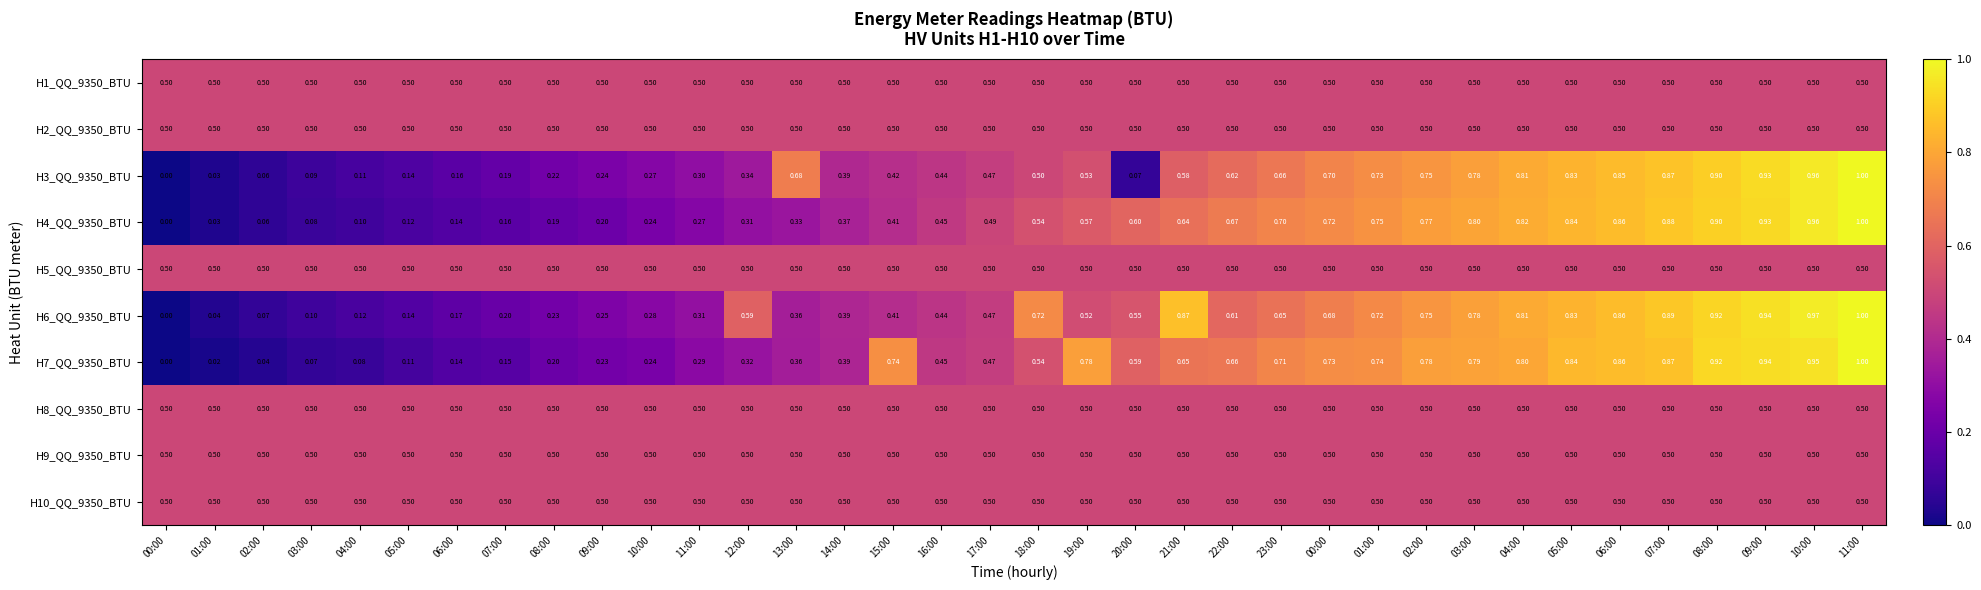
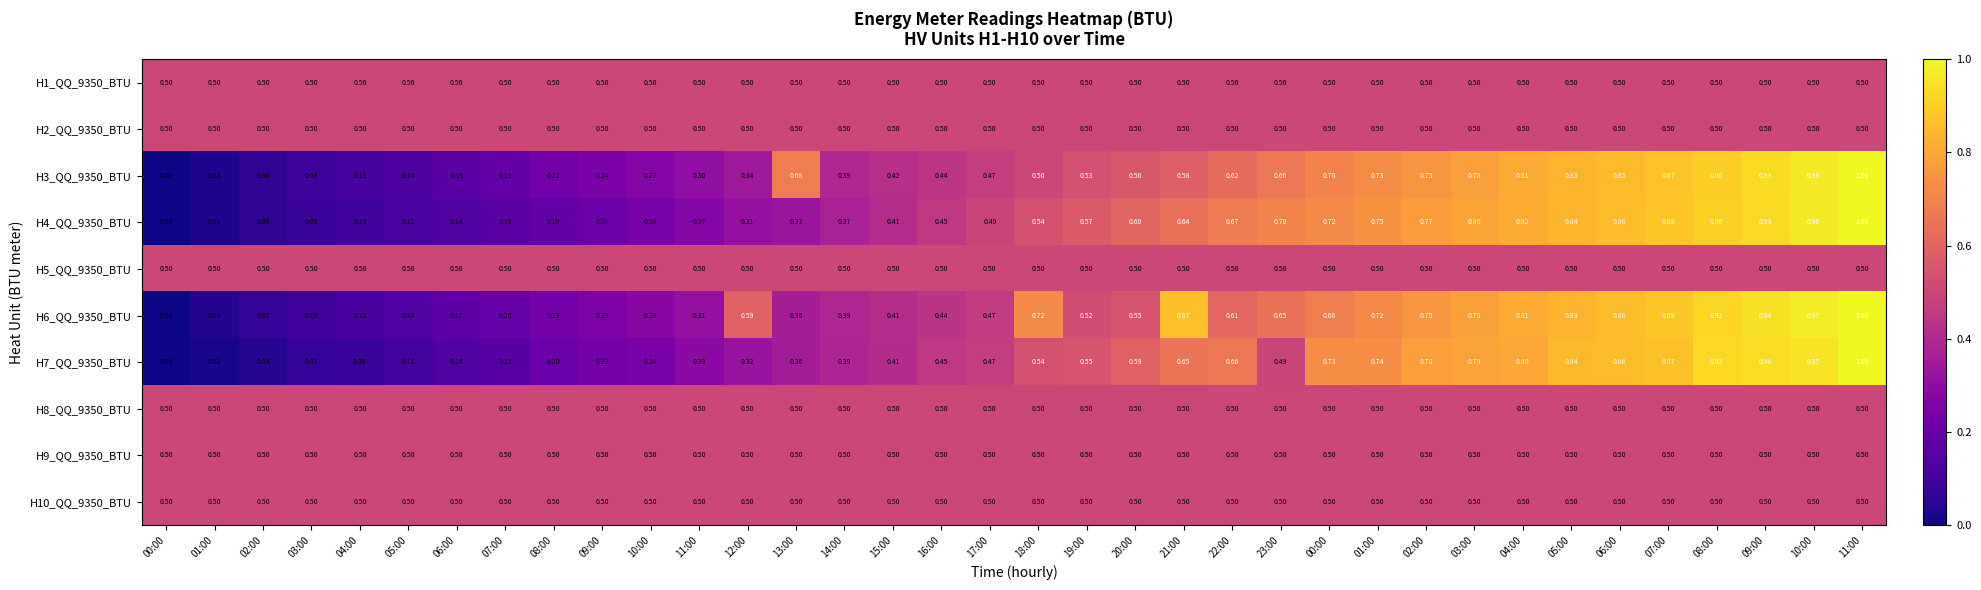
  {
    "H1_QQ_9350_BTU": {
      "12:00": 0.50,
      "13:00": 0.50,
      "14:00": 0.50,
      "15:00": 0.50,
      "16:00": 0.50,
      "17:00": 0.50,
      "18:00": 0.50,
      "19:00": 0.50,
      "20:00": 0.50,
      "21:00": 0.50,
      "22:00": 0.50,
      "23:00": 0.50
    },
    "H2_QQ_9350_BTU": {
      "12:00": 0.50,
      "13:00": 0.50,
      "14:00": 0.50,
      "15:00": 0.50,
      "16:00": 0.50,
      "17:00": 0.50,
      "18:00": 0.50,
      "19:00": 0.50,
      "20:00": 0.50,
      "21:00": 0.50,
      "22:00": 0.50,
      "23:00": 0.50
    },
    "H3_QQ_9350_BTU": {
      "12:00": 0.34,
      "13:00": 0.68,
      "14:00": 0.39,
      "15:00": 0.42,
      "16:00": 0.44,
      "17:00": 0.47,
      "18:00": 0.50,
      "19:00": 0.53,
-     "20:00": 0.07,
+     "20:00": 0.56,
      "21:00": 0.58,
      "22:00": 0.62,
      "23:00": 0.66
    },
    "H4_QQ_9350_BTU": {
      "12:00": 0.31,
      "13:00": 0.33,
      "14:00": 0.37,
      "15:00": 0.41,
      "16:00": 0.45,
      "17:00": 0.49,
      "18:00": 0.54,
      "19:00": 0.57,
      "20:00": 0.60,
      "21:00": 0.64,
      "22:00": 0.67,
      "23:00": 0.70
    },
    "H5_QQ_9350_BTU": {
      "12:00": 0.50,
      "13:00": 0.50,
      "14:00": 0.50,
      "15:00": 0.50,
      "16:00": 0.50,
      "17:00": 0.50,
      "18:00": 0.50,
      "19:00": 0.50,
      "20:00": 0.50,
      "21:00": 0.50,
      "22:00": 0.50,
      "23:00": 0.50
    },
    "H6_QQ_9350_BTU": {
      "12:00": 0.59,
      "13:00": 0.36,
      "14:00": 0.39,
      "15:00": 0.41,
      "16:00": 0.44,
      "17:00": 0.47,
      "18:00": 0.72,
      "19:00": 0.52,
      "20:00": 0.55,
      "21:00": 0.87,
      "22:00": 0.61,
      "23:00": 0.65
    },
    "H7_QQ_9350_BTU": {
      "12:00": 0.32,
      "13:00": 0.36,
      "14:00": 0.39,
-     "15:00": 0.74,
+     "15:00": 0.41,
      "16:00": 0.45,
      "17:00": 0.47,
      "18:00": 0.54,
-     "19:00": 0.78,
+     "19:00": 0.55,
      "20:00": 0.59,
      "21:00": 0.65,
      "22:00": 0.66,
-     "23:00": 0.71
+     "23:00": 0.49
    },
    "H8_QQ_9350_BTU": {
      "12:00": 0.50,
      "13:00": 0.50,
      "14:00": 0.50,
      "15:00": 0.50,
      "16:00": 0.50,
      "17:00": 0.50,
      "18:00": 0.50,
      "19:00": 0.50,
      "20:00": 0.50,
      "21:00": 0.50,
      "22:00": 0.50,
      "23:00": 0.50
    },
    "H9_QQ_9350_BTU": {
      "12:00": 0.50,
      "13:00": 0.50,
      "14:00": 0.50,
      "15:00": 0.50,
      "16:00": 0.50,
      "17:00": 0.50,
      "18:00": 0.50,
      "19:00": 0.50,
      "20:00": 0.50,
      "21:00": 0.50,
      "22:00": 0.50,
      "23:00": 0.50
    },
    "H10_QQ_9350_BTU": {
      "12:00": 0.50,
      "13:00": 0.50,
      "14:00": 0.50,
      "15:00": 0.50,
      "16:00": 0.50,
      "17:00": 0.50,
      "18:00": 0.50,
      "19:00": 0.50,
      "20:00": 0.50,
      "21:00": 0.50,
      "22:00": 0.50,
      "23:00": 0.50
    }
  }
